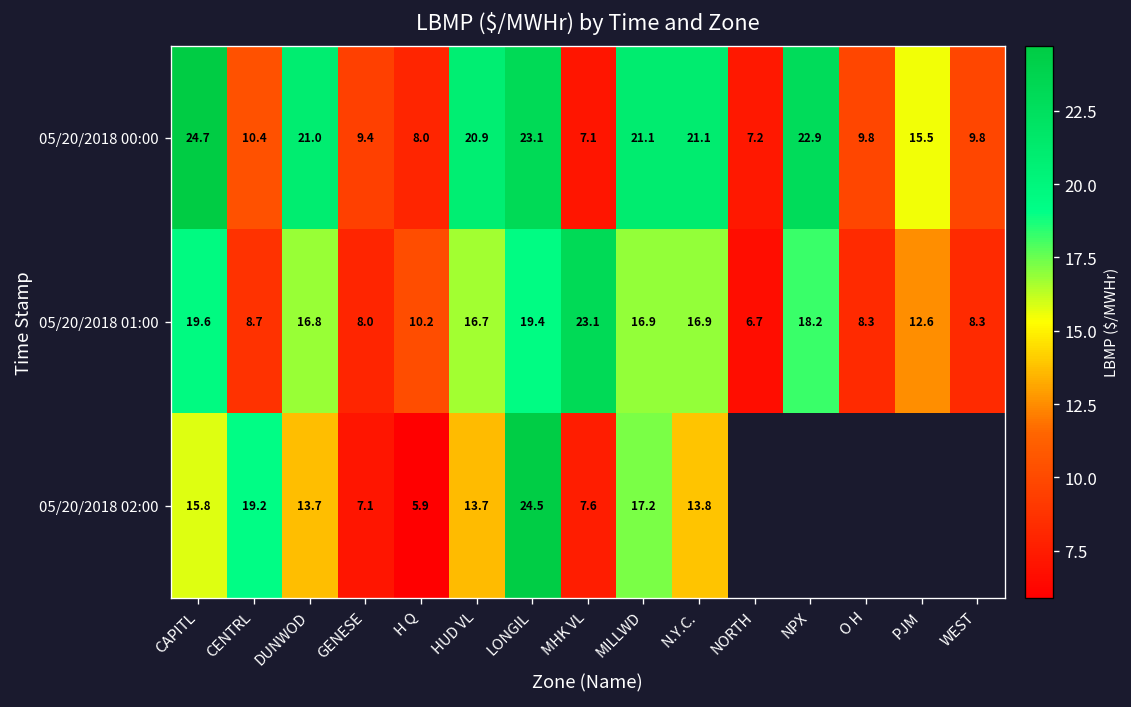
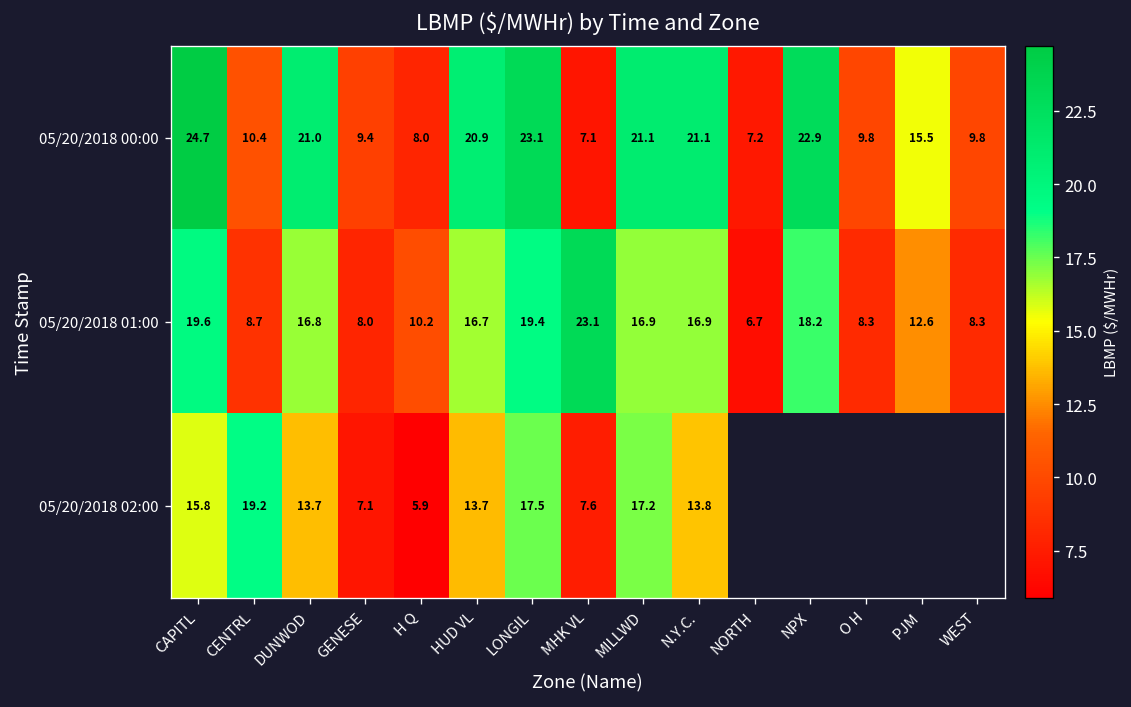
  {
    "05/20/2018 00:00": {
      "CAPITL": 24.7,
      "CENTRL": 10.4,
      "DUNWOD": 21.0,
      "GENESE": 9.4,
      "H Q": 8.0,
      "HUD VL": 20.9,
      "LONGIL": 23.1,
      "MHK VL": 7.1,
      "MILLWD": 21.1,
      "N.Y.C.": 21.1,
      "NORTH": 7.2,
      "NPX": 22.9,
      "O H": 9.8,
      "PJM": 15.5,
      "WEST": 9.8
    },
    "05/20/2018 01:00": {
      "CAPITL": 19.6,
      "CENTRL": 8.7,
      "DUNWOD": 16.8,
      "GENESE": 8.0,
      "H Q": 10.2,
      "HUD VL": 16.7,
      "LONGIL": 19.4,
      "MHK VL": 23.1,
      "MILLWD": 16.9,
      "N.Y.C.": 16.9,
      "NORTH": 6.7,
      "NPX": 18.2,
      "O H": 8.3,
      "PJM": 12.6,
      "WEST": 8.3
    },
    "05/20/2018 02:00": {
      "CAPITL": 15.8,
      "CENTRL": 19.2,
      "DUNWOD": 13.7,
      "GENESE": 7.1,
      "H Q": 5.9,
      "HUD VL": 13.7,
-     "LONGIL": 24.5,
+     "LONGIL": 17.5,
      "MHK VL": 7.6,
      "MILLWD": 17.2,
      "N.Y.C.": 13.8
    }
  }
